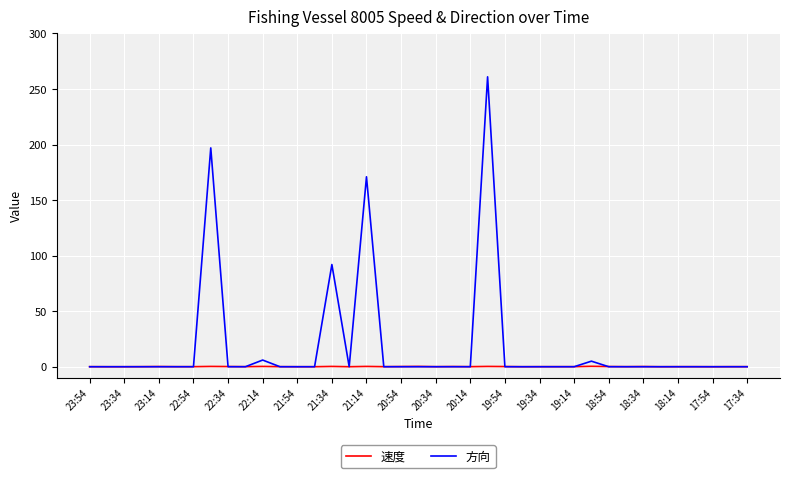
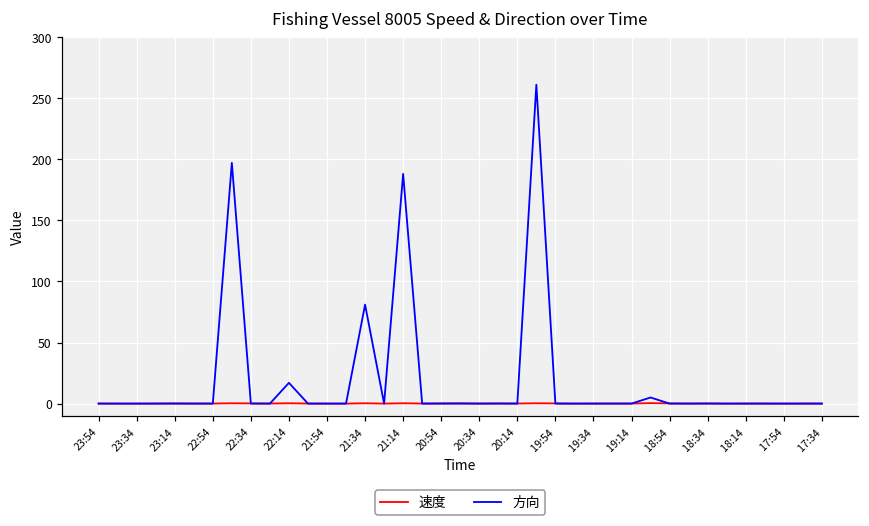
  {
    "速度": {
      "22:14": 0,
      "21:34": 0,
      "21:14": 0
    },
    "方向": {
-     "22:14": 6,
-     "21:34": 92,
-     "21:14": 171
+     "22:14": 17,
+     "21:34": 81,
+     "21:14": 188
    }
  }
